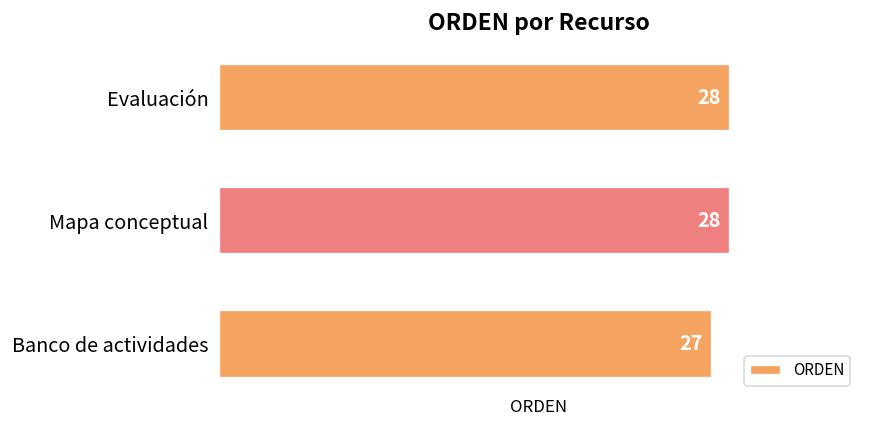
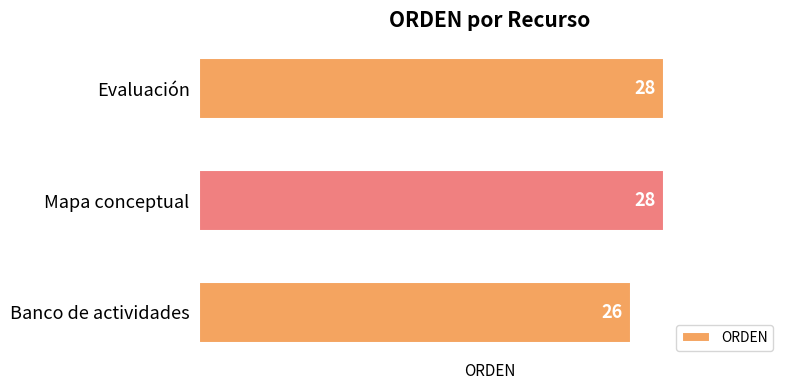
  {
    "Evaluación": 28,
    "Mapa conceptual": 28,
-   "Banco de actividades": 27
+   "Banco de actividades": 26
  }
